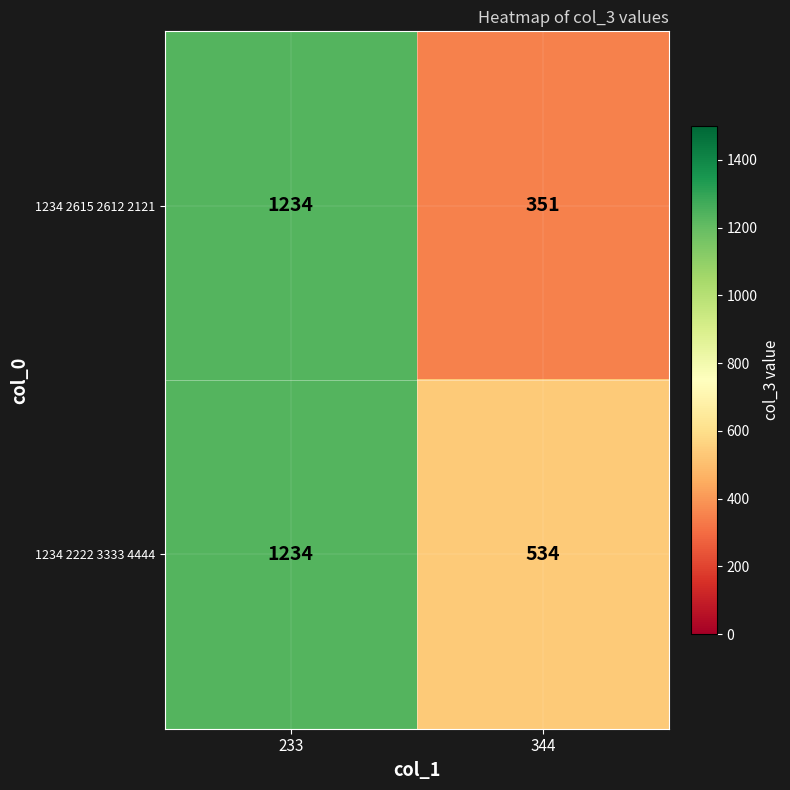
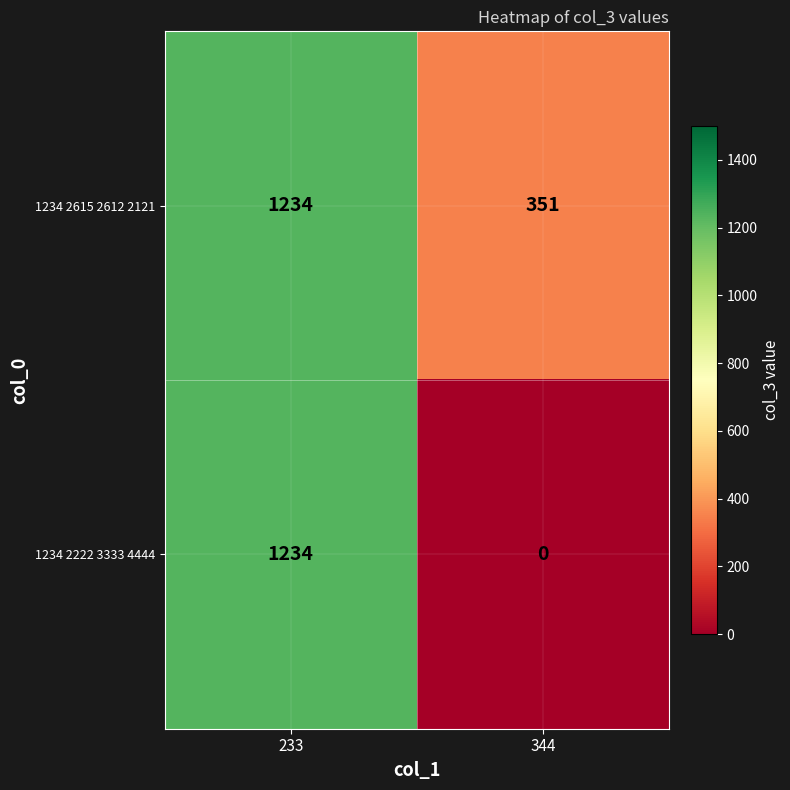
  {
    "1234 2615 2612 2121": {
      "233": 1234,
      "344": 351
    },
    "1234 2222 3333 4444": {
      "233": 1234,
-     "344": 534
+     "344": 0
    }
  }
